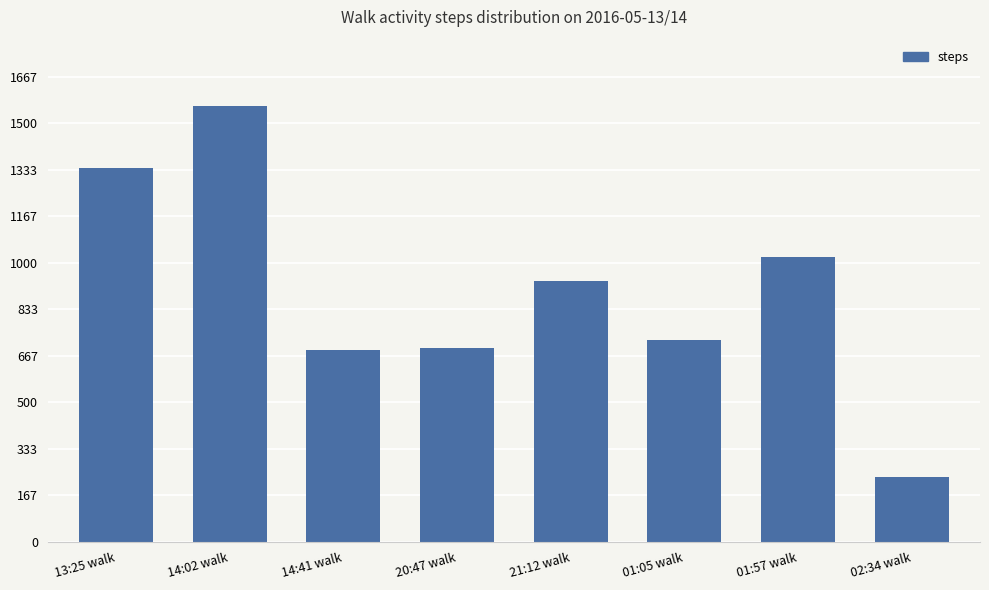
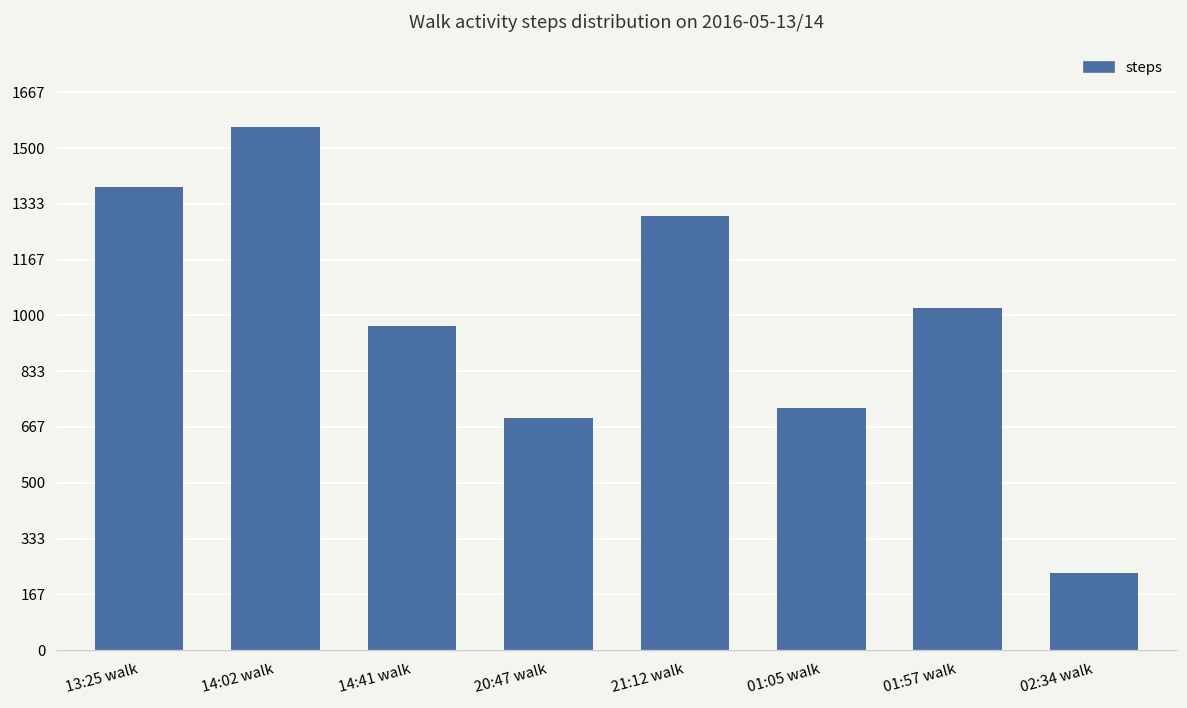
  {
-   "13:25 walk": 1340,
+   "13:25 walk": 1380,
    "14:02 walk": 1560,
-   "14:41 walk": 690,
+   "14:41 walk": 970,
    "20:47 walk": 690,
-   "21:12 walk": 930,
+   "21:12 walk": 1300,
    "01:05 walk": 720,
    "01:57 walk": 1020,
    "02:34 walk": 230
  }
